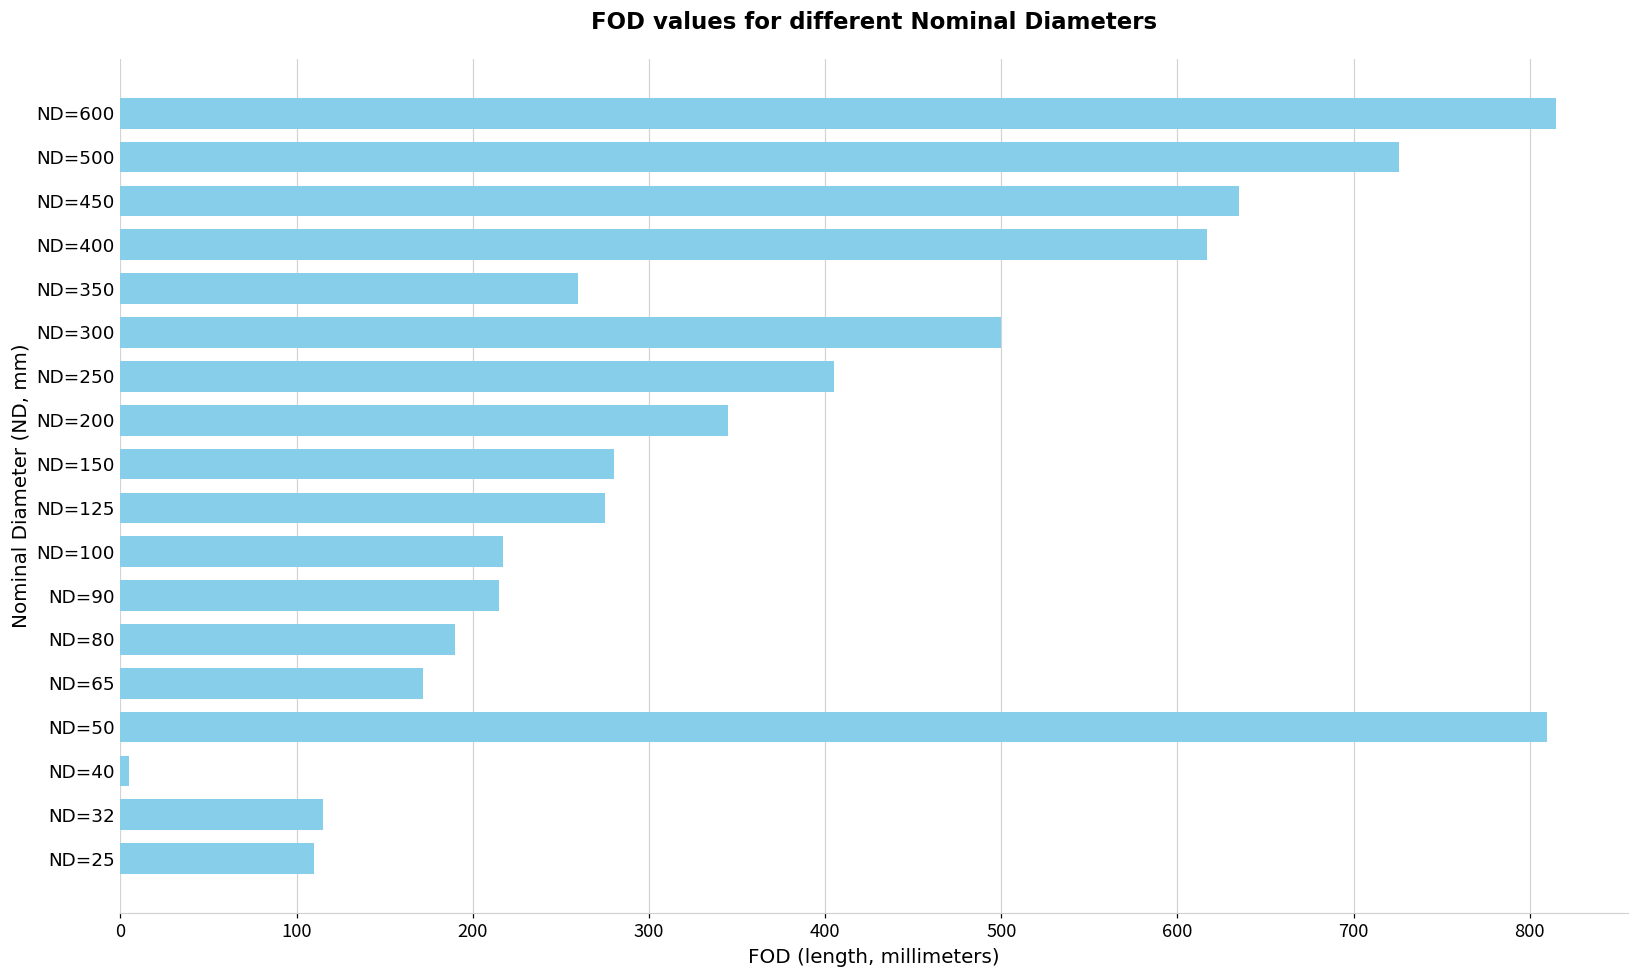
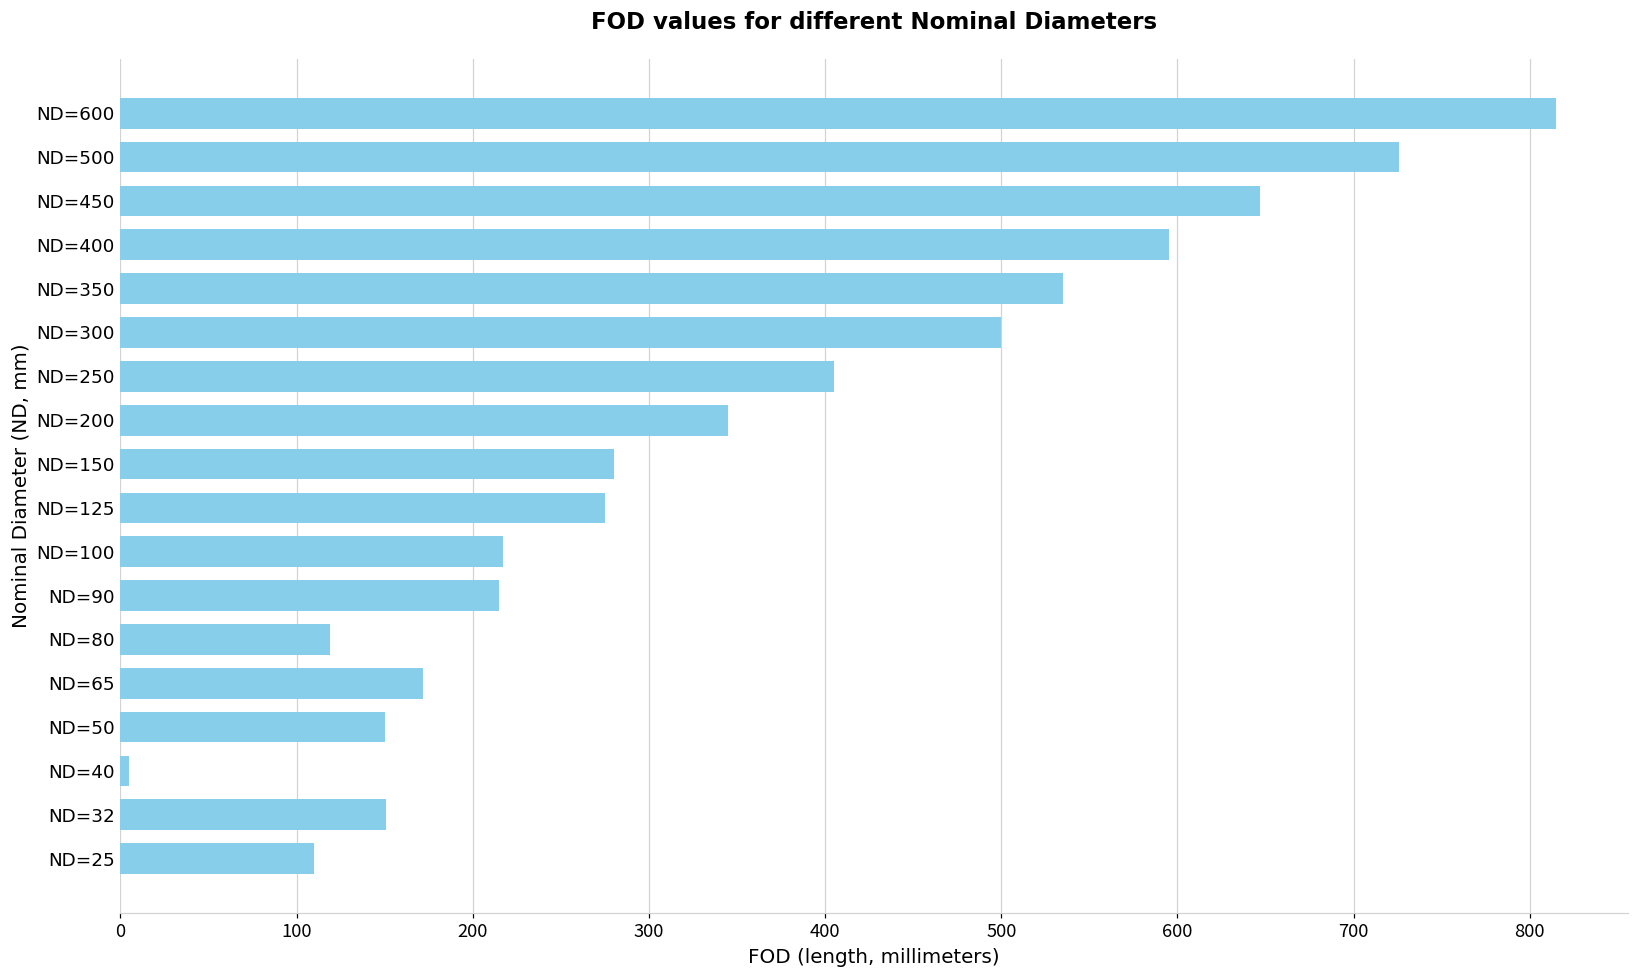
  {
    "ND=600": 815,
    "ND=500": 726,
-   "ND=450": 635,
-   "ND=400": 617,
-   "ND=350": 260,
+   "ND=450": 647,
+   "ND=400": 595,
+   "ND=350": 535,
    "ND=300": 500,
    "ND=250": 405,
    "ND=200": 345,
    "ND=150": 280,
    "ND=125": 275,
    "ND=100": 217,
    "ND=90": 215,
-   "ND=80": 190,
+   "ND=80": 119,
    "ND=65": 172,
-   "ND=50": 810,
+   "ND=50": 150,
    "ND=40": 5,
-   "ND=32": 115,
+   "ND=32": 151,
    "ND=25": 110
  }
